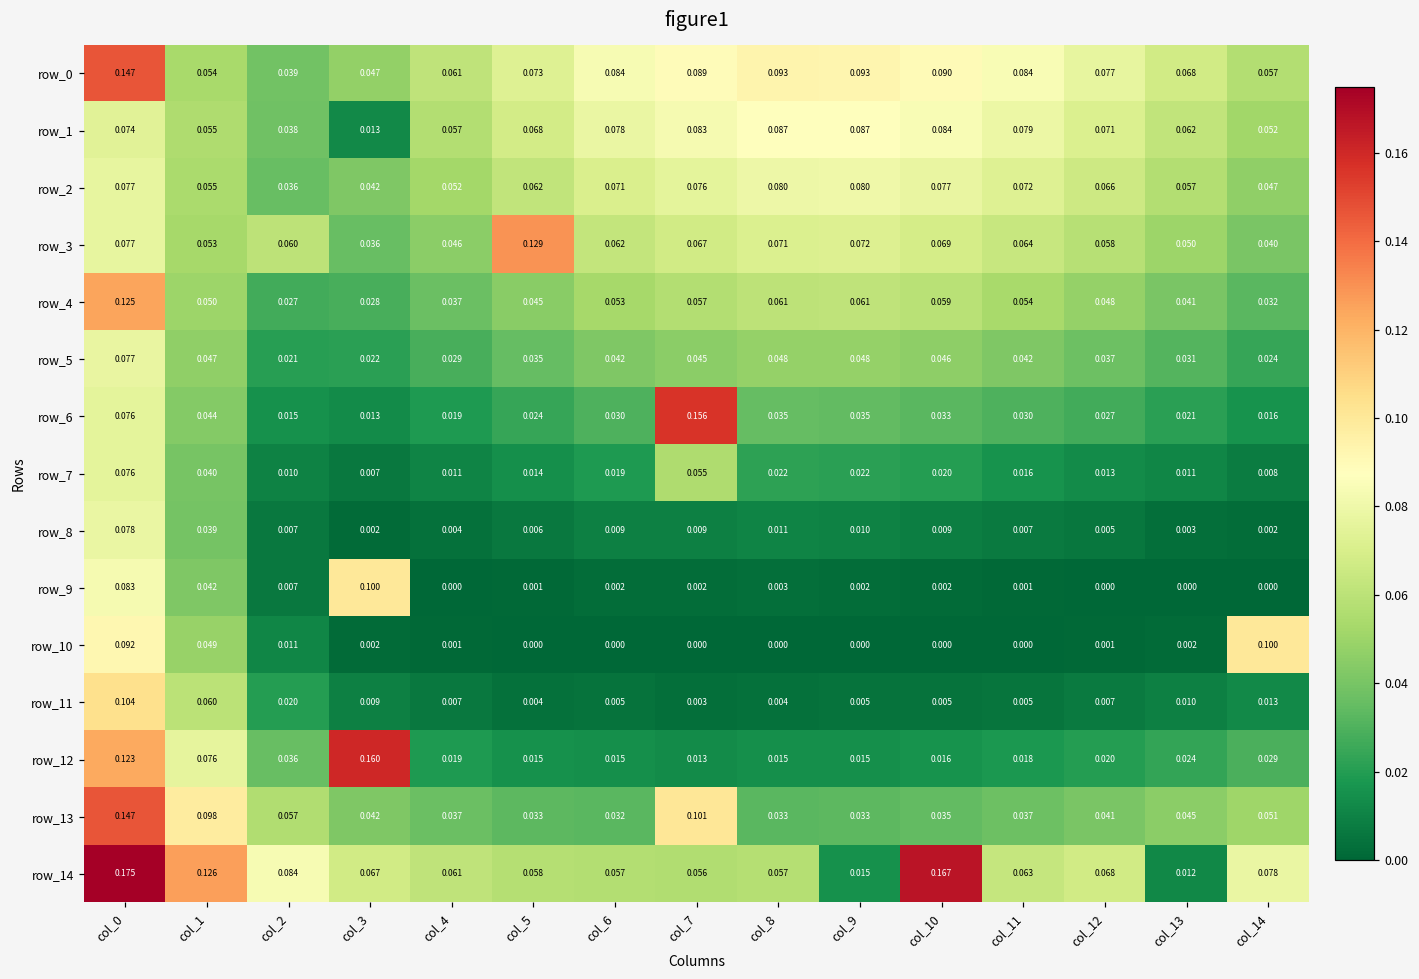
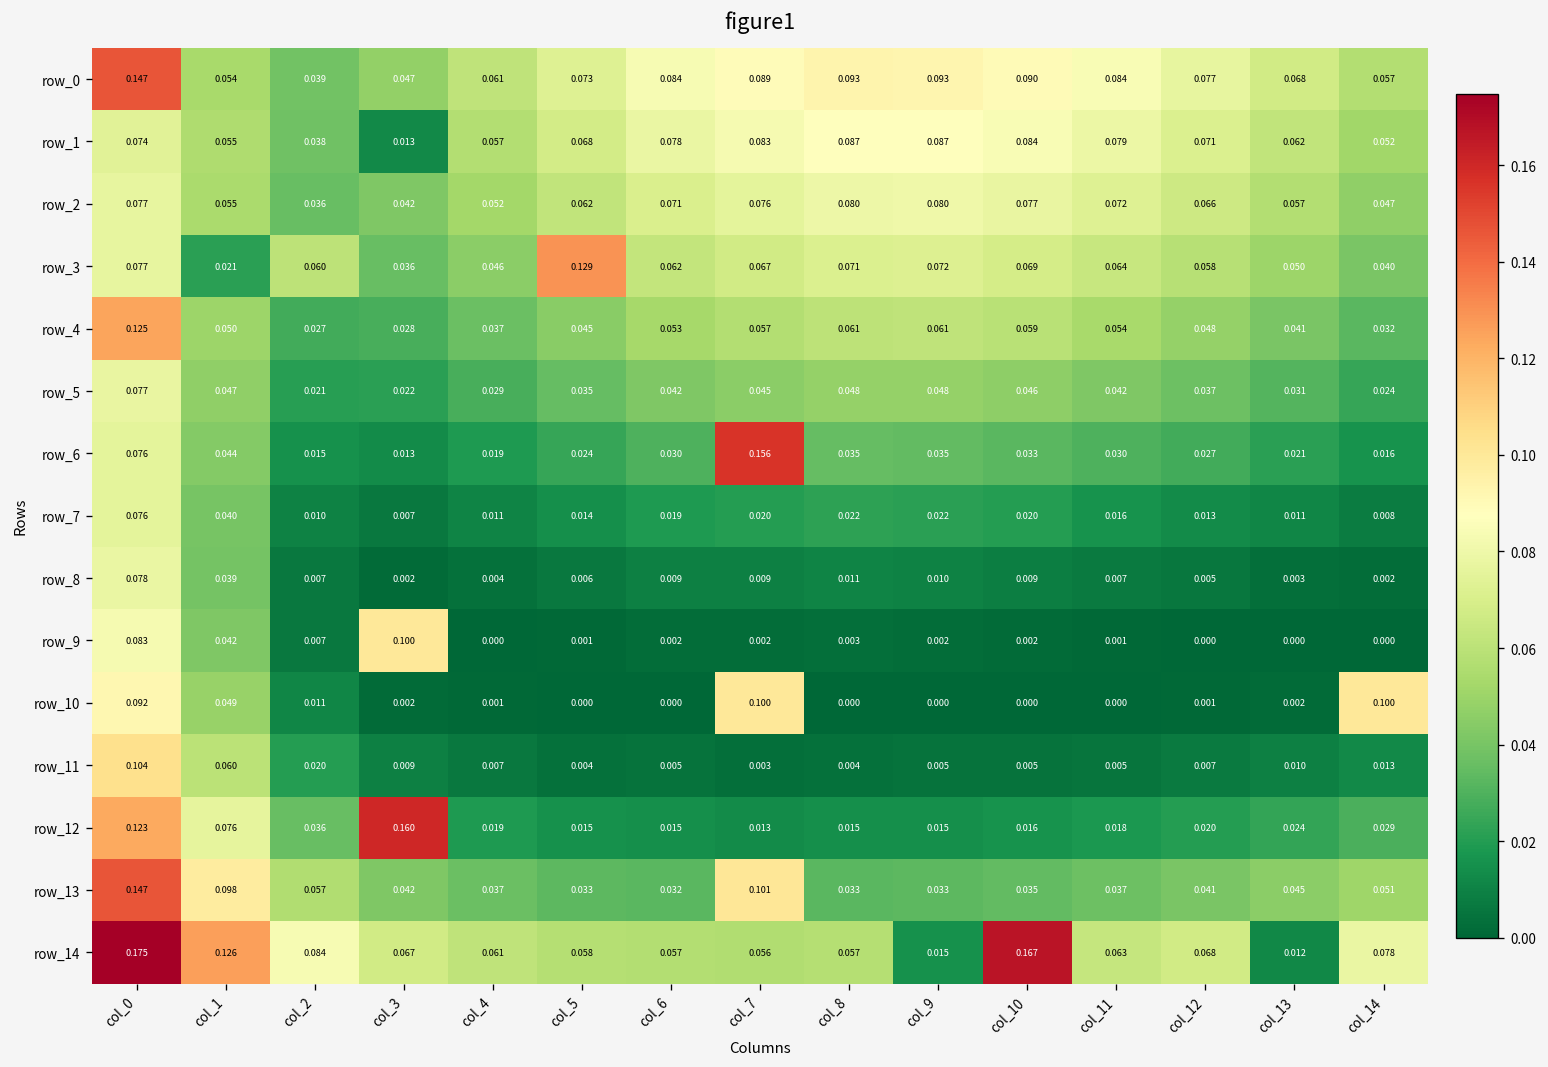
  {
    "row_3": {
      "col_0": 0.077,
-     "col_1": 0.053,
+     "col_1": 0.021,
      "col_2": 0.060,
      "col_3": 0.036,
      "col_4": 0.046,
      "col_5": 0.129,
      "col_6": 0.062,
      "col_7": 0.067,
      "col_8": 0.071,
      "col_9": 0.072,
      "col_10": 0.069,
      "col_11": 0.064,
      "col_12": 0.058,
      "col_13": 0.050,
      "col_14": 0.040
    },
    "row_7": {
      "col_0": 0.076,
      "col_1": 0.040,
      "col_2": 0.010,
      "col_3": 0.007,
      "col_4": 0.011,
      "col_5": 0.014,
      "col_6": 0.019,
-     "col_7": 0.055,
+     "col_7": 0.020,
      "col_8": 0.022,
      "col_9": 0.022,
      "col_10": 0.020,
      "col_11": 0.016,
      "col_12": 0.013,
      "col_13": 0.011,
      "col_14": 0.008
    },
    "row_10": {
      "col_0": 0.092,
      "col_1": 0.049,
      "col_2": 0.011,
      "col_3": 0.002,
      "col_4": 0.001,
      "col_5": 0.000,
      "col_6": 0.000,
-     "col_7": 0.000,
+     "col_7": 0.100,
      "col_8": 0.000,
      "col_9": 0.000,
      "col_10": 0.000,
      "col_11": 0.000,
      "col_12": 0.001,
      "col_13": 0.002,
      "col_14": 0.100
    }
  }
